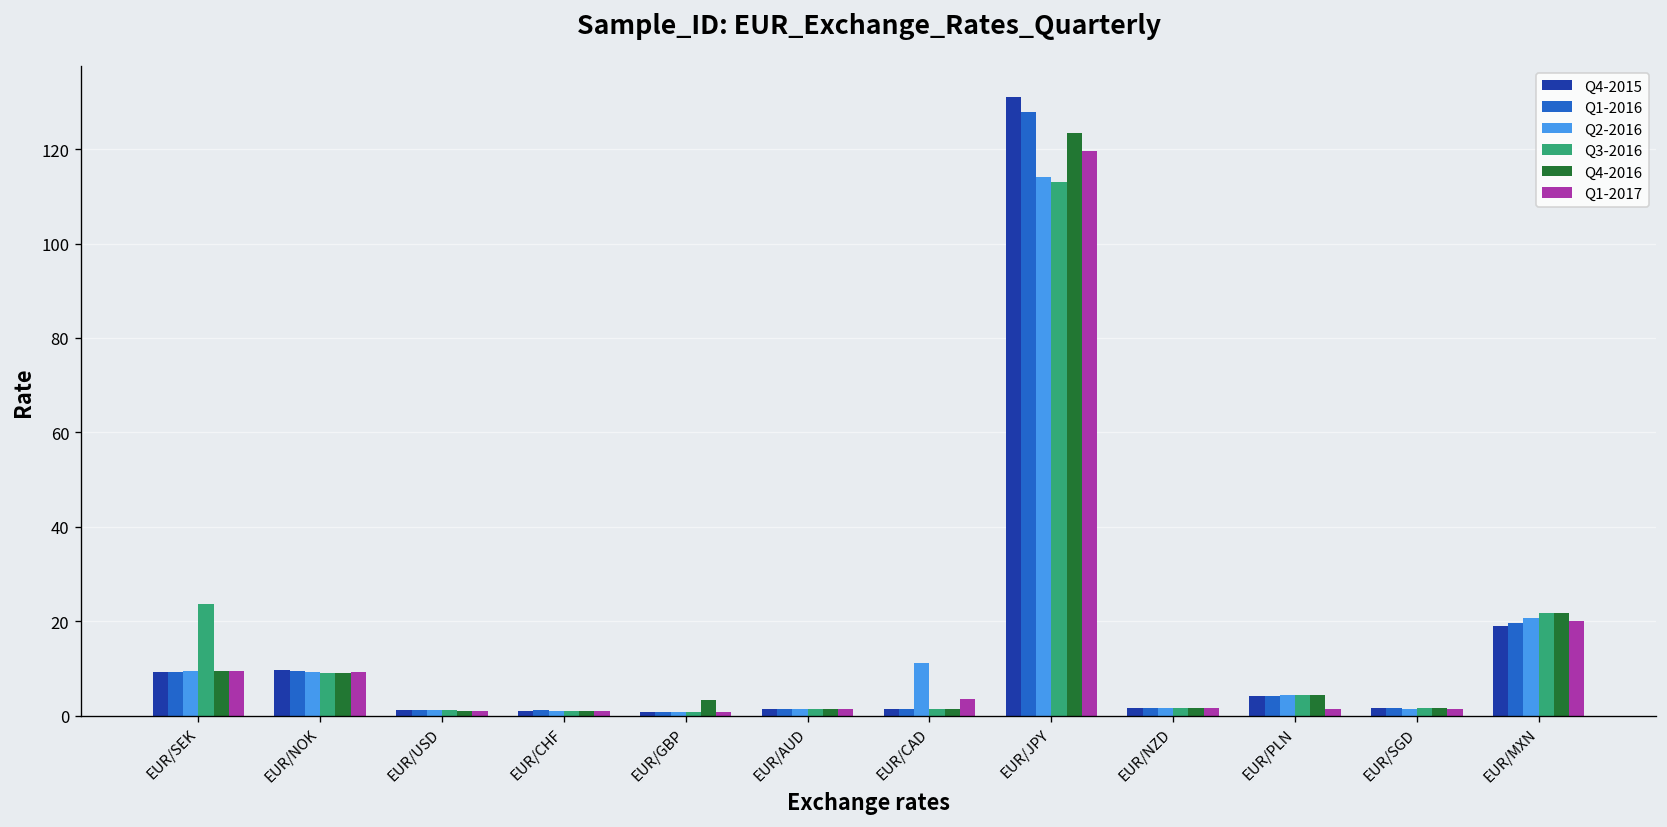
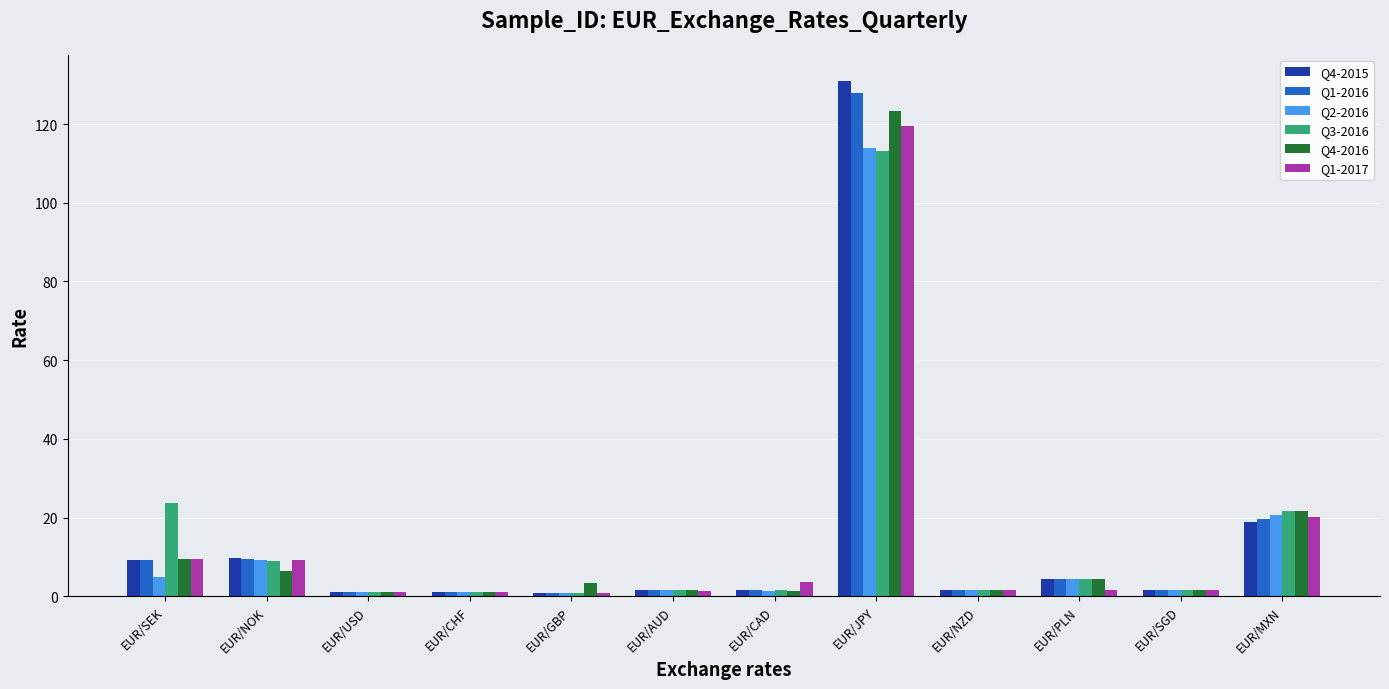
  {
    "Q2-2016": {
-     "EUR/SEK": 9,
+     "EUR/SEK": 5,
      "EUR/NOK": 9,
      "EUR/USD": 1,
      "EUR/CHF": 1,
      "EUR/GBP": 1,
      "EUR/AUD": 1,
-     "EUR/CAD": 11,
+     "EUR/CAD": 1,
      "EUR/JPY": 114,
      "EUR/NZD": 2,
      "EUR/PLN": 4,
      "EUR/SGD": 1,
      "EUR/MXN": 21
    },
    "Q3-2016": {
      "EUR/SEK": 24,
      "EUR/NOK": 9,
      "EUR/USD": 1,
      "EUR/CHF": 1,
      "EUR/GBP": 1,
      "EUR/AUD": 1,
      "EUR/CAD": 1,
      "EUR/JPY": 113,
      "EUR/NZD": 2,
      "EUR/PLN": 4,
      "EUR/SGD": 2,
      "EUR/MXN": 22
    },
    "Q4-2016": {
      "EUR/SEK": 10,
-     "EUR/NOK": 9,
+     "EUR/NOK": 6,
      "EUR/USD": 1,
      "EUR/CHF": 1,
      "EUR/GBP": 3,
      "EUR/AUD": 1,
      "EUR/CAD": 1,
      "EUR/JPY": 123,
      "EUR/NZD": 2,
      "EUR/PLN": 4,
      "EUR/SGD": 2,
      "EUR/MXN": 22
    },
    "Q1-2017": {
      "EUR/SEK": 10,
      "EUR/NOK": 9,
      "EUR/USD": 1,
      "EUR/CHF": 1,
      "EUR/GBP": 1,
      "EUR/AUD": 1,
      "EUR/CAD": 4,
      "EUR/JPY": 120,
      "EUR/NZD": 2,
      "EUR/PLN": 1,
      "EUR/SGD": 1,
      "EUR/MXN": 20
    }
  }
